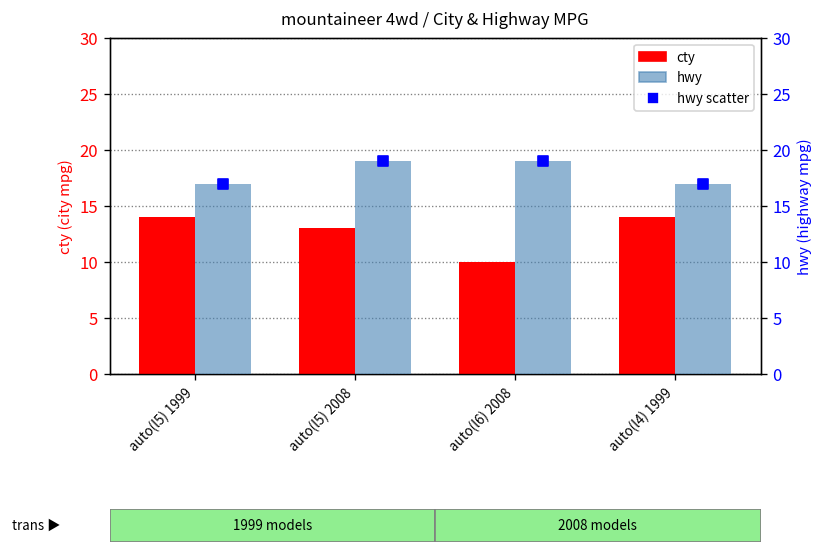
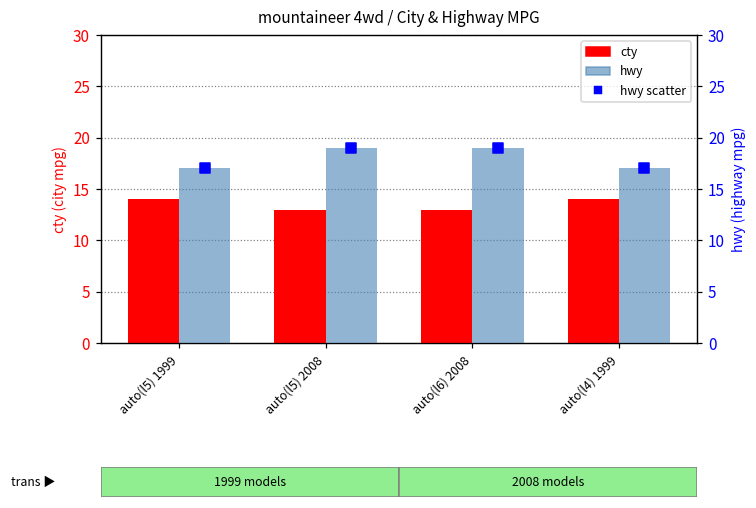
  {
    "cty": {
      "auto(l5) 1999": 14,
      "auto(l5) 2008": 13,
-     "auto(l6) 2008": 10,
+     "auto(l6) 2008": 13,
      "auto(l4) 1999": 14
    }
  }
